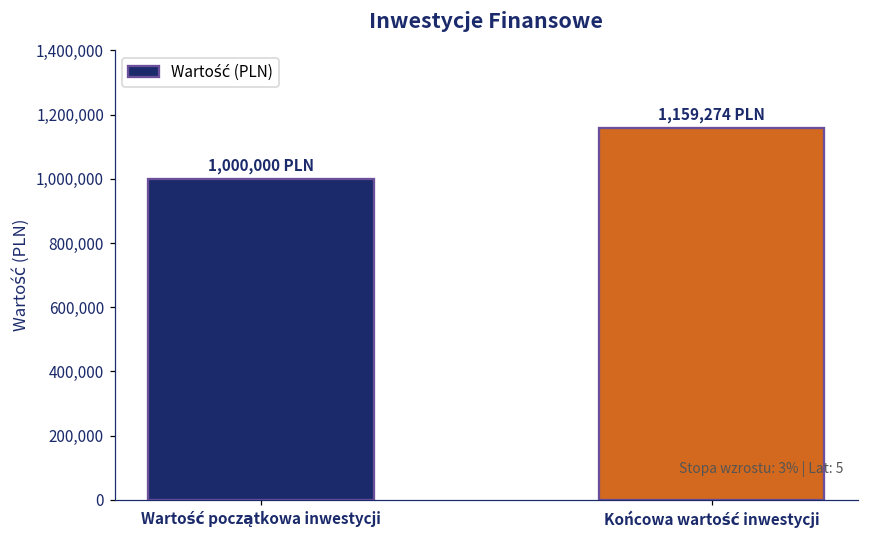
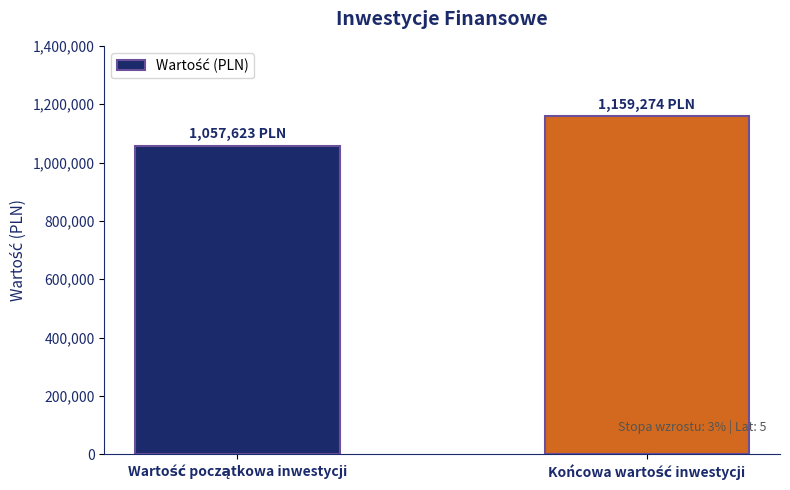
  {
-   "Wartość początkowa inwestycji": "1,000,000",
+   "Wartość początkowa inwestycji": "1,057,623",
    "Końcowa wartość inwestycji": "1,159,274"
  }
